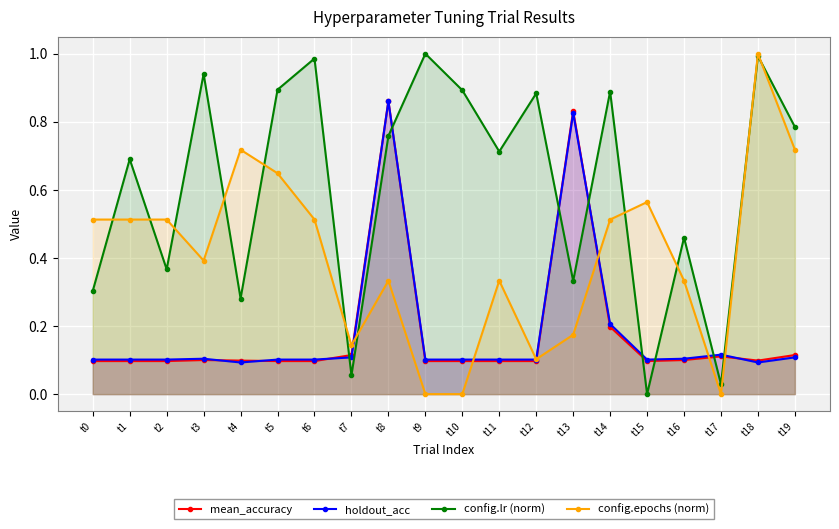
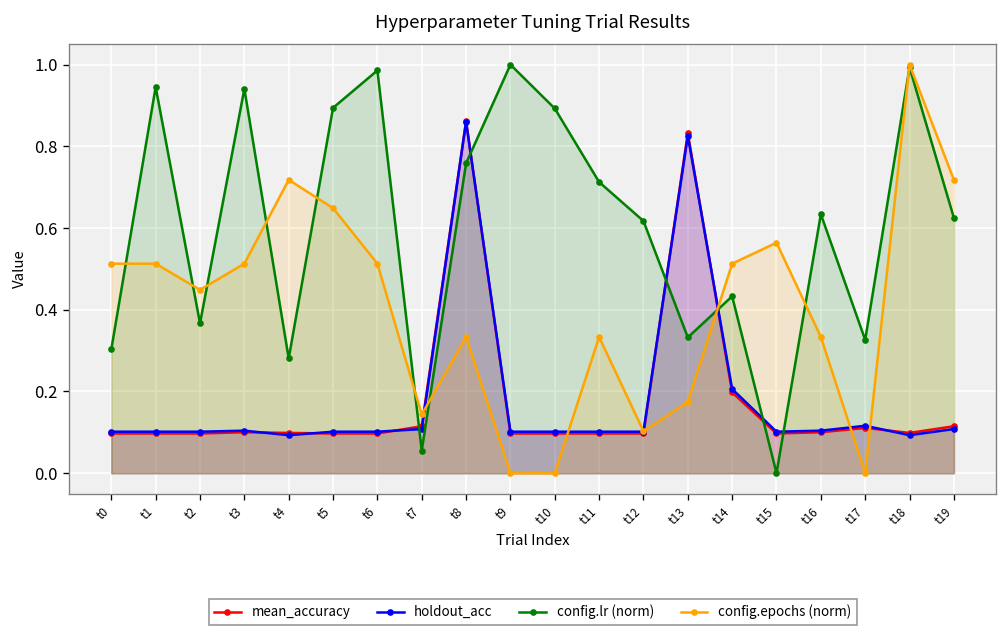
  {
    "mean_accuracy": {
      "t14": 0.20
    },
    "holdout_acc": {
      "t14": 0.21
    },
    "config.lr (norm)": {
      "t0": 0.30,
-     "t1": 0.69,
+     "t1": 0.95,
      "t2": 0.37,
      "t3": 0.94,
      "t4": 0.28,
      "t5": 0.89,
      "t6": 0.99,
      "t7": 0.06,
      "t8": 0.76,
      "t9": 1.00,
      "t10": 0.89,
      "t11": 0.71,
-     "t12": 0.88,
+     "t12": 0.62,
      "t13": 0.33,
-     "t14": 0.89,
+     "t14": 0.43,
      "t15": 0.00,
-     "t16": 0.46,
-     "t17": 0.03,
-     "t19": 0.78
+     "t16": 0.63,
+     "t17": 0.33,
+     "t19": 0.62
    },
    "config.epochs (norm)": {
      "t0": 0.51,
      "t1": 0.51,
-     "t2": 0.51,
-     "t3": 0.39,
+     "t2": 0.45,
+     "t3": 0.51,
      "t4": 0.72,
      "t5": 0.65,
      "t6": 0.51,
      "t7": 0.14,
      "t8": 0.33,
      "t9": 0.00,
      "t10": 0.00,
      "t11": 0.33,
      "t13": 0.17,
      "t14": 0.51,
      "t15": 0.56,
      "t16": 0.33,
      "t17": 0.00,
      "t19": 0.72
    }
  }
